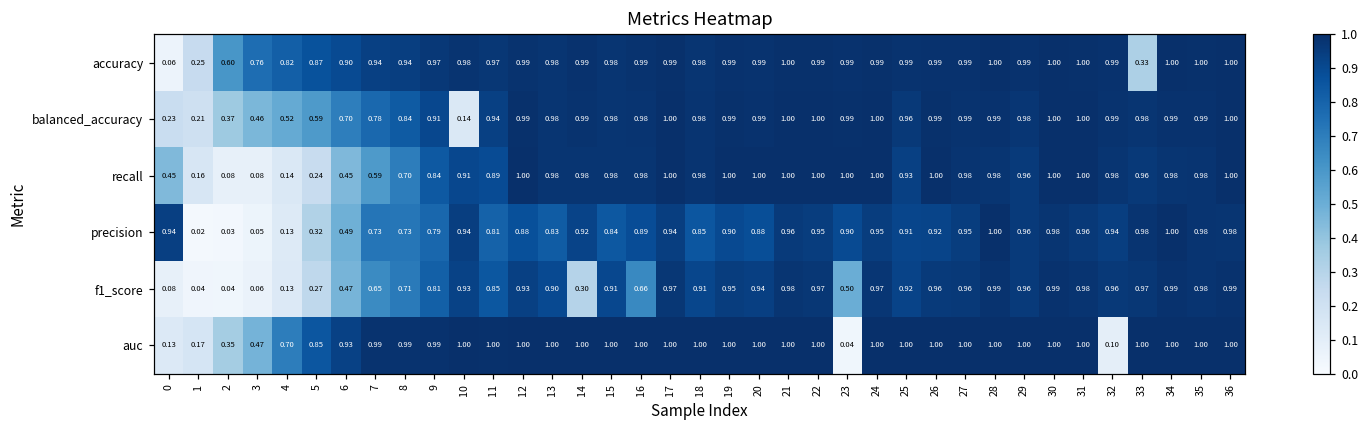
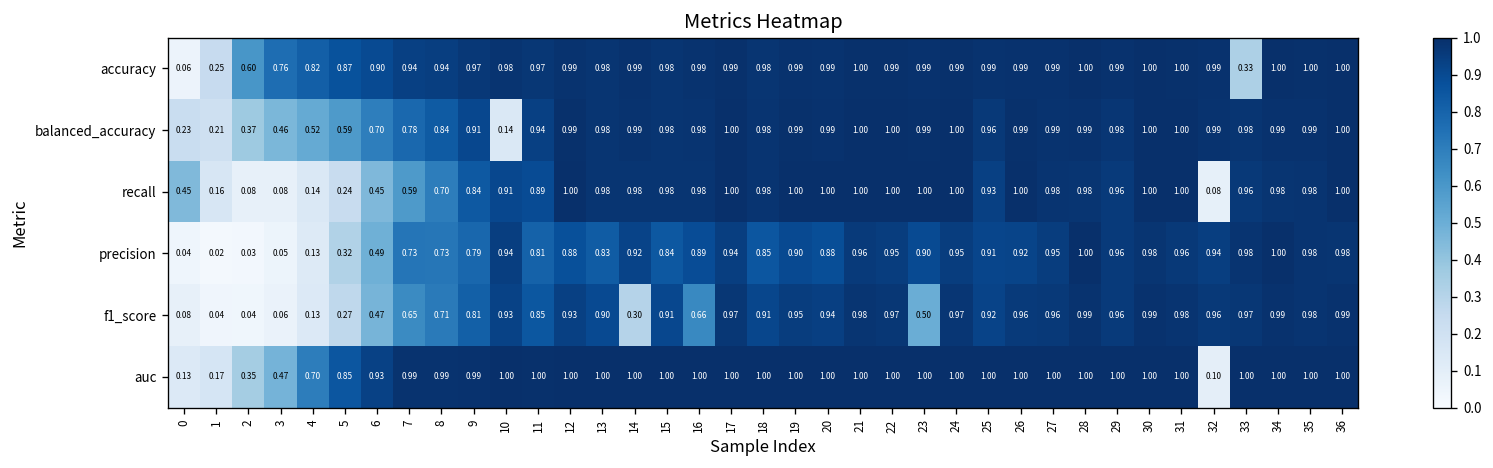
  {
    "recall": {
      "0": 0.45,
      "1": 0.16,
      "2": 0.08,
      "3": 0.08,
      "4": 0.14,
      "5": 0.24,
      "6": 0.45,
      "7": 0.59,
      "8": 0.70,
      "9": 0.84,
      "10": 0.91,
      "11": 0.89,
      "12": 1.00,
      "13": 0.98,
      "14": 0.98,
      "15": 0.98,
      "16": 0.98,
      "17": 1.00,
      "18": 0.98,
      "19": 1.00,
      "20": 1.00,
      "21": 1.00,
      "22": 1.00,
      "23": 1.00,
      "24": 1.00,
      "25": 0.93,
      "26": 1.00,
      "27": 0.98,
      "28": 0.98,
      "29": 0.96,
      "30": 1.00,
      "31": 1.00,
-     "32": 0.98,
+     "32": 0.08,
      "33": 0.96,
      "34": 0.98,
      "35": 0.98,
      "36": 1.00
    },
    "precision": {
-     "0": 0.94,
+     "0": 0.04,
      "1": 0.02,
      "2": 0.03,
      "3": 0.05,
      "4": 0.13,
      "5": 0.32,
      "6": 0.49,
      "7": 0.73,
      "8": 0.73,
      "9": 0.79,
      "10": 0.94,
      "11": 0.81,
      "12": 0.88,
      "13": 0.83,
      "14": 0.92,
      "15": 0.84,
      "16": 0.89,
      "17": 0.94,
      "18": 0.85,
      "19": 0.90,
      "20": 0.88,
      "21": 0.96,
      "22": 0.95,
      "23": 0.90,
      "24": 0.95,
      "25": 0.91,
      "26": 0.92,
      "27": 0.95,
      "28": 1.00,
      "29": 0.96,
      "30": 0.98,
      "31": 0.96,
      "32": 0.94,
      "33": 0.98,
      "34": 1.00,
      "35": 0.98,
      "36": 0.98
    },
    "auc": {
      "0": 0.13,
      "1": 0.17,
      "2": 0.35,
      "3": 0.47,
      "4": 0.70,
      "5": 0.85,
      "6": 0.93,
      "7": 0.99,
      "8": 0.99,
      "9": 0.99,
      "10": 1.00,
      "11": 1.00,
      "12": 1.00,
      "13": 1.00,
      "14": 1.00,
      "15": 1.00,
      "16": 1.00,
      "17": 1.00,
      "18": 1.00,
      "19": 1.00,
      "20": 1.00,
      "21": 1.00,
      "22": 1.00,
-     "23": 0.04,
+     "23": 1.00,
      "24": 1.00,
      "25": 1.00,
      "26": 1.00,
      "27": 1.00,
      "28": 1.00,
      "29": 1.00,
      "30": 1.00,
      "31": 1.00,
      "32": 0.10,
      "33": 1.00,
      "34": 1.00,
      "35": 1.00,
      "36": 1.00
    }
  }
